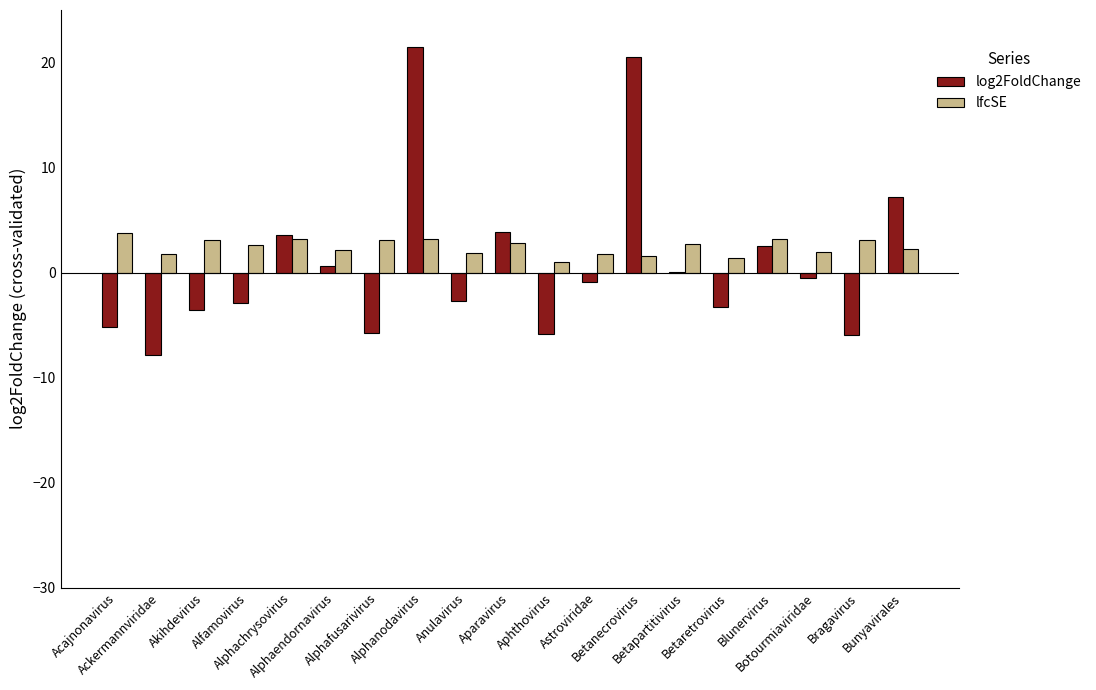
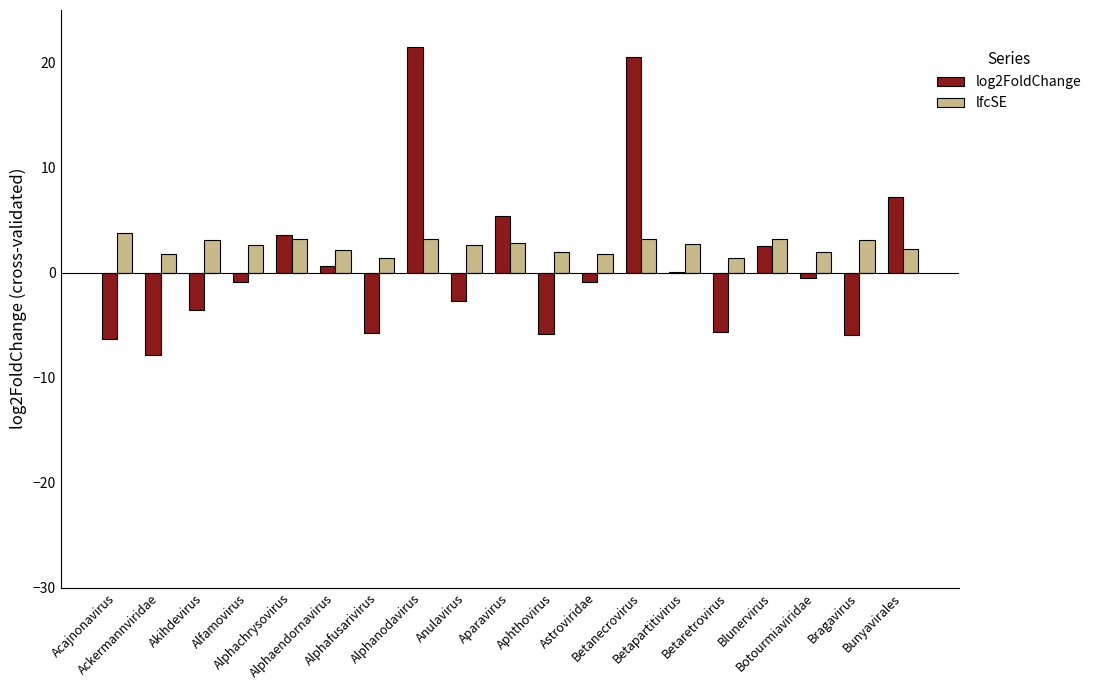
  {
    "log2FoldChange": {
-     "Acajnonavirus": -5.2,
+     "Acajnonavirus": -6.4,
      "Ackermannviridae": -7.9,
      "Akihdevirus": -3.6,
-     "Alfamovirus": -2.9,
+     "Alfamovirus": -0.9,
      "Alphachrysovirus": 3.5,
      "Alphaendornavirus": 0.7,
      "Alphafusarivirus": -5.8,
      "Alphanodavirus": 21.5,
      "Anulavirus": -2.7,
-     "Aparavirus": 3.8,
+     "Aparavirus": 5.4,
      "Aphthovirus": -5.8,
      "Astroviridae": -0.9,
      "Betanecrovirus": 20.5,
-     "Betaretrovirus": -3.3,
+     "Betaretrovirus": -5.7,
      "Blunervirus": 2.6,
      "Botourmiaviridae": -0.5,
      "Bragavirus": -5.9,
      "Bunyavirales": 7.2
    },
    "lfcSE": {
      "Acajnonavirus": 3.7,
      "Ackermannviridae": 1.8,
      "Akihdevirus": 3.1,
      "Alfamovirus": 2.6,
      "Alphachrysovirus": 3.2,
      "Alphaendornavirus": 2.1,
-     "Alphafusarivirus": 3.1,
+     "Alphafusarivirus": 1.4,
      "Alphanodavirus": 3.2,
-     "Anulavirus": 1.9,
+     "Anulavirus": 2.7,
      "Aparavirus": 2.8,
-     "Aphthovirus": 1.0,
+     "Aphthovirus": 2.0,
      "Astroviridae": 1.8,
-     "Betanecrovirus": 1.5,
+     "Betanecrovirus": 3.2,
      "Betapartitivirus": 2.7,
      "Betaretrovirus": 1.4,
      "Blunervirus": 3.2,
      "Botourmiaviridae": 2.0,
      "Bragavirus": 3.1,
      "Bunyavirales": 2.3
    }
  }
